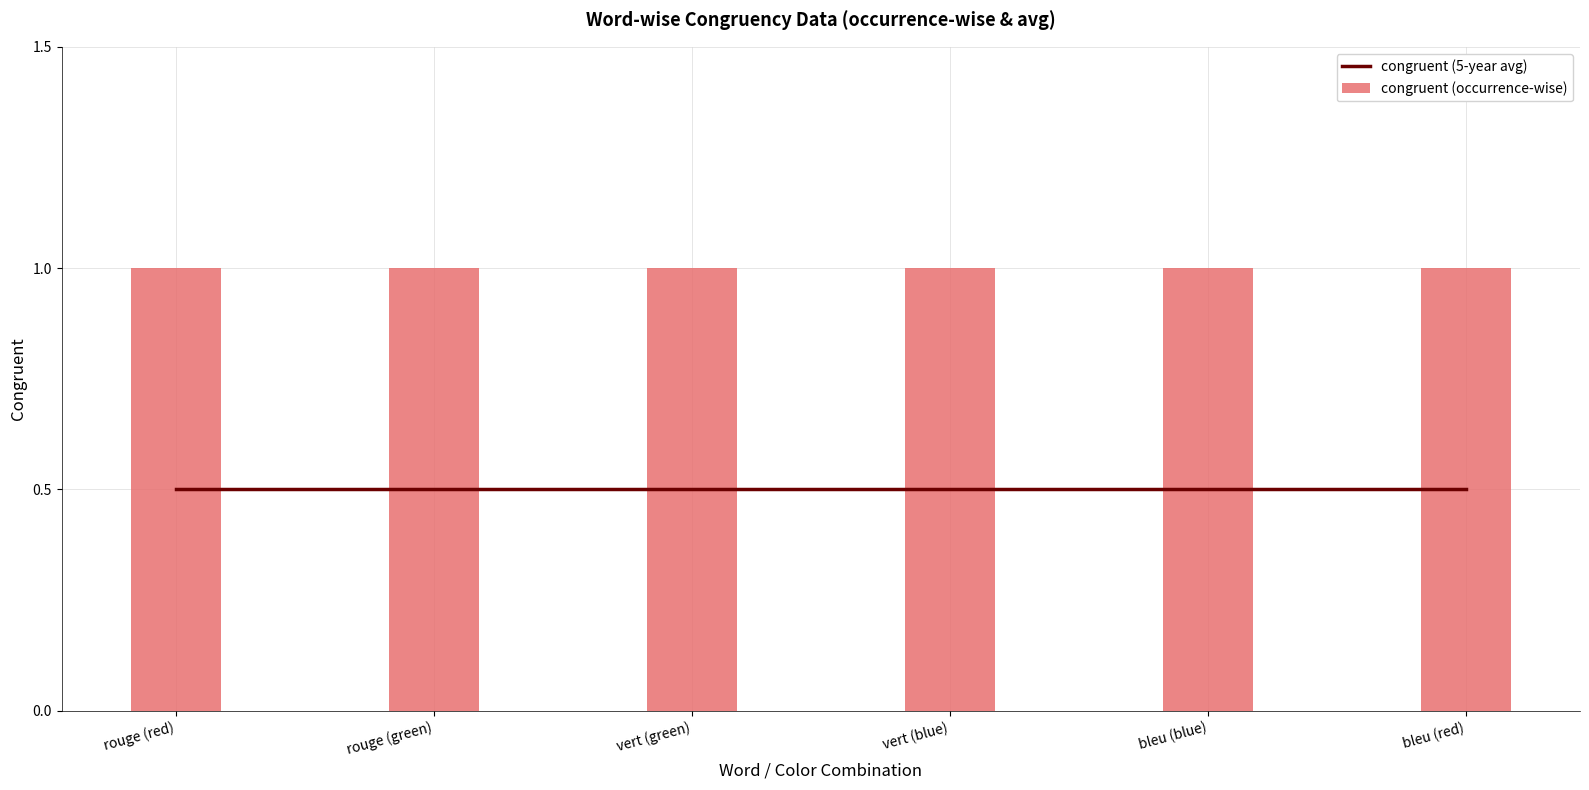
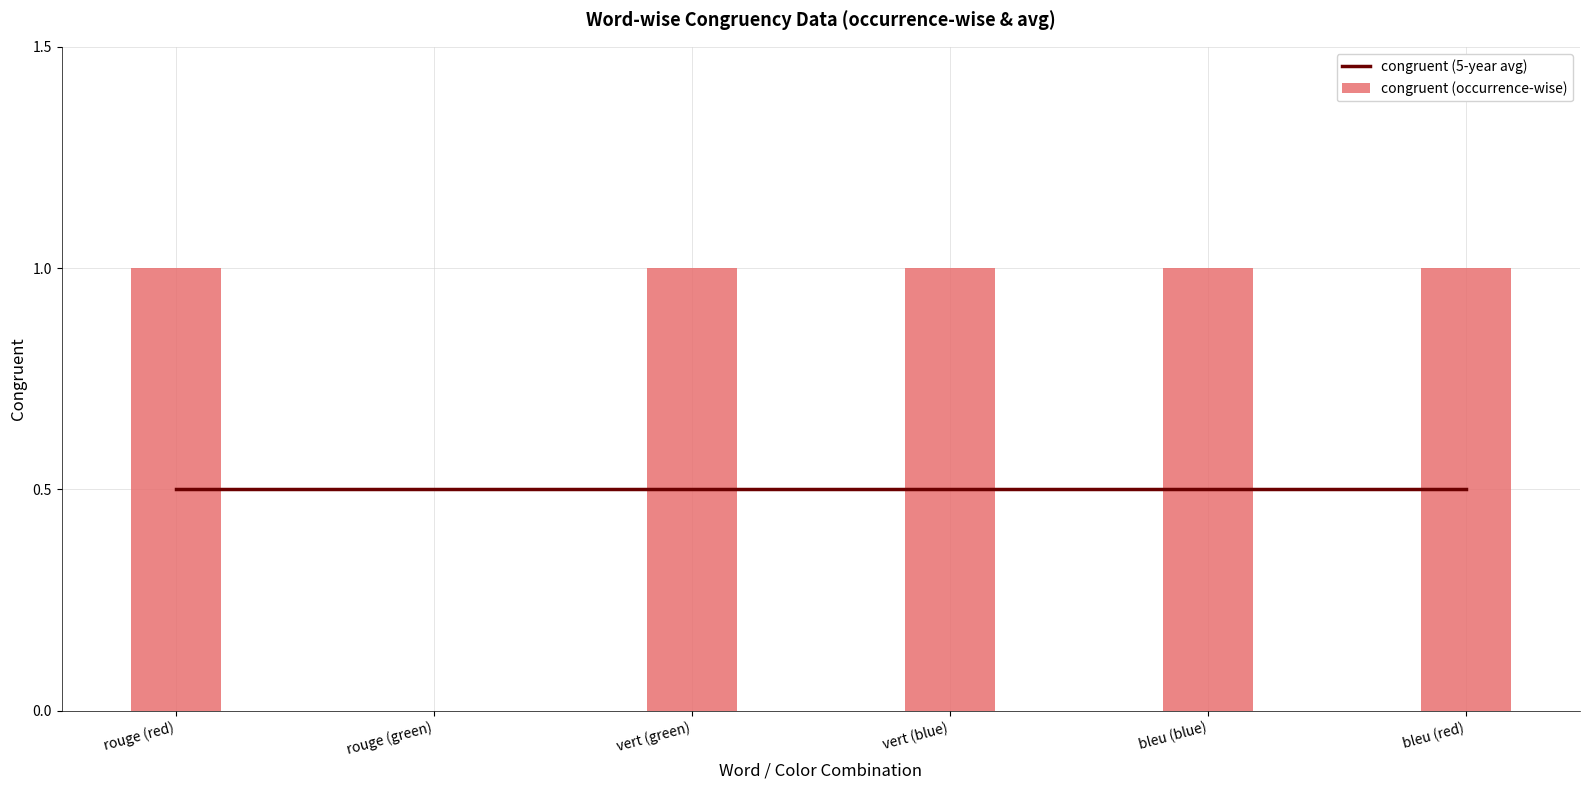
  {
    "congruent (5-year avg)": {
      "rouge (red)": 0.50,
      "rouge (green)": 0.50,
      "vert (green)": 0.50,
      "vert (blue)": 0.50,
      "bleu (blue)": 0.50,
      "bleu (red)": 0.50
    },
    "congruent (occurrence-wise)": {
      "rouge (red)": 1,
-     "rouge (green)": 1,
+     "rouge (green)": 0,
      "vert (green)": 1,
      "vert (blue)": 1,
      "bleu (blue)": 1,
      "bleu (red)": 1
    }
  }
